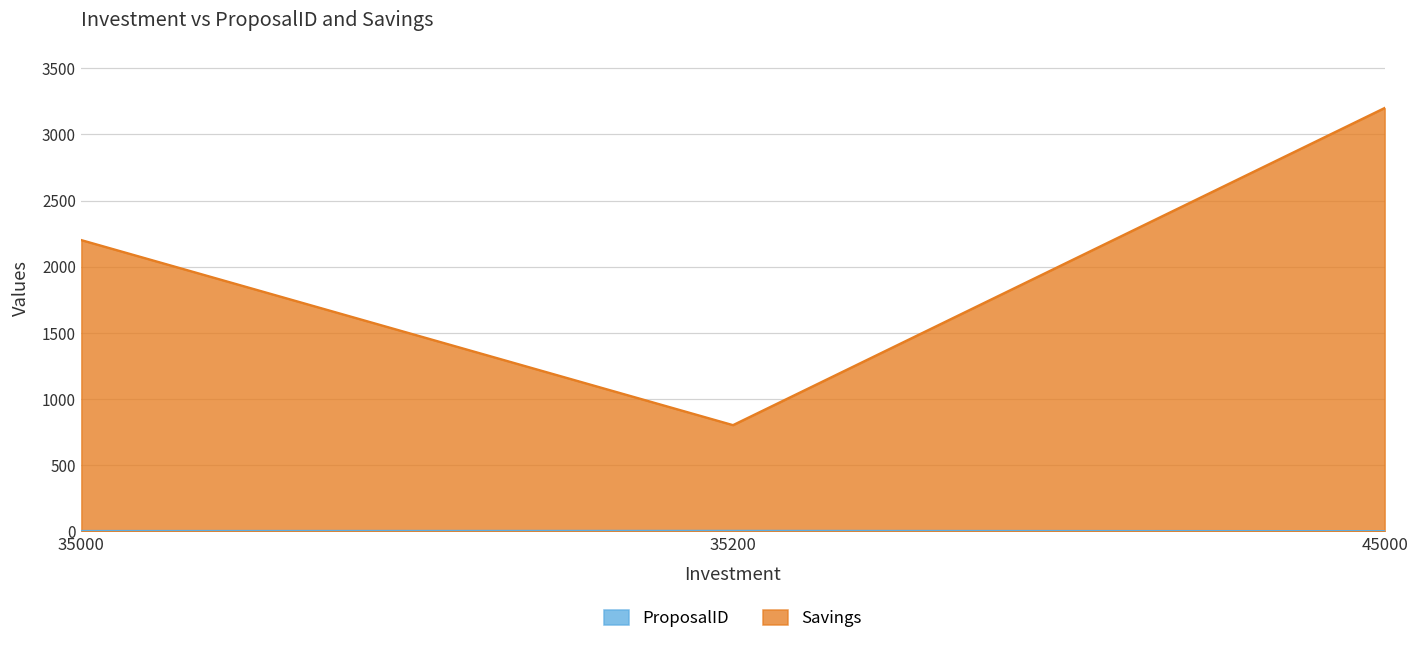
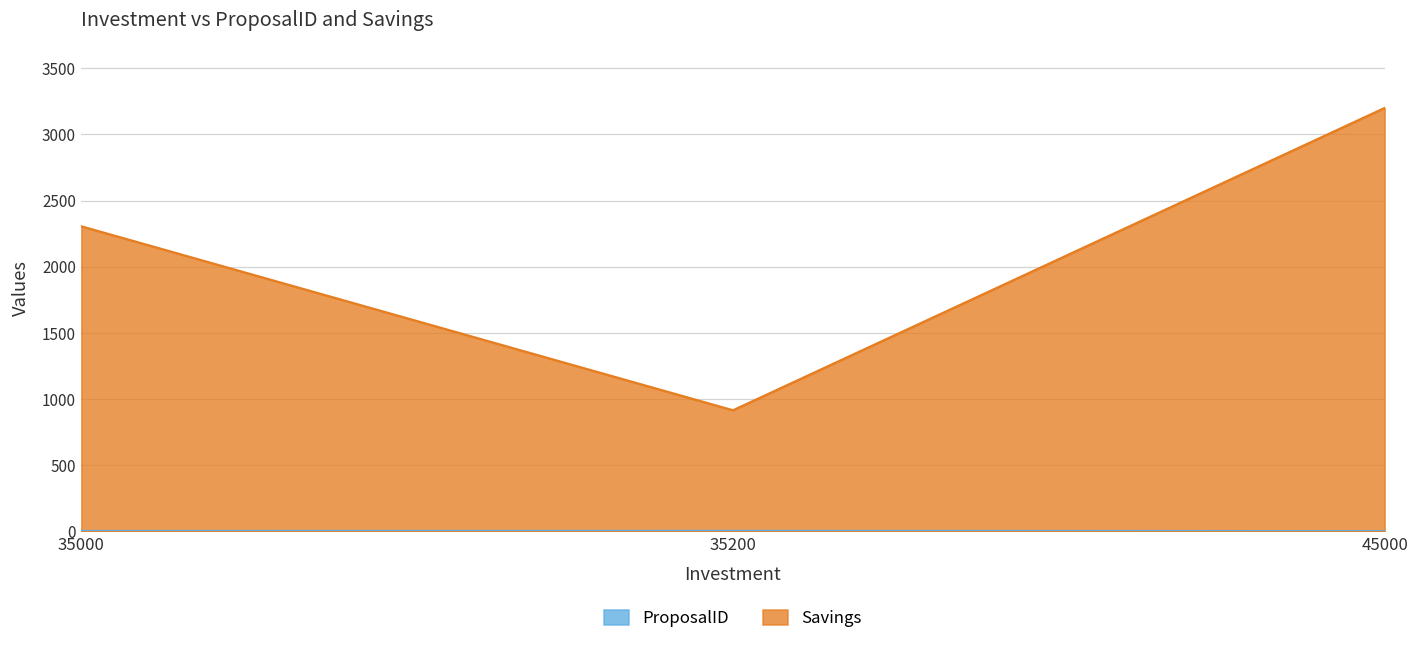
  {
    "ProposalID": {
      "35000": 0,
      "35200": 0,
      "45000": 0
    },
    "Savings": {
-     "35000": 2200,
-     "35200": 800,
+     "35000": 2300,
+     "35200": 910,
      "45000": 3200
    }
  }
